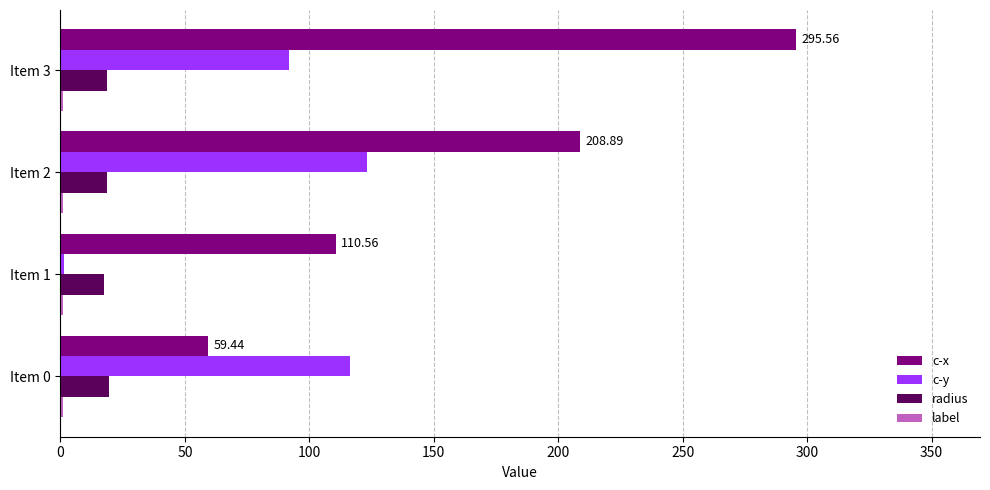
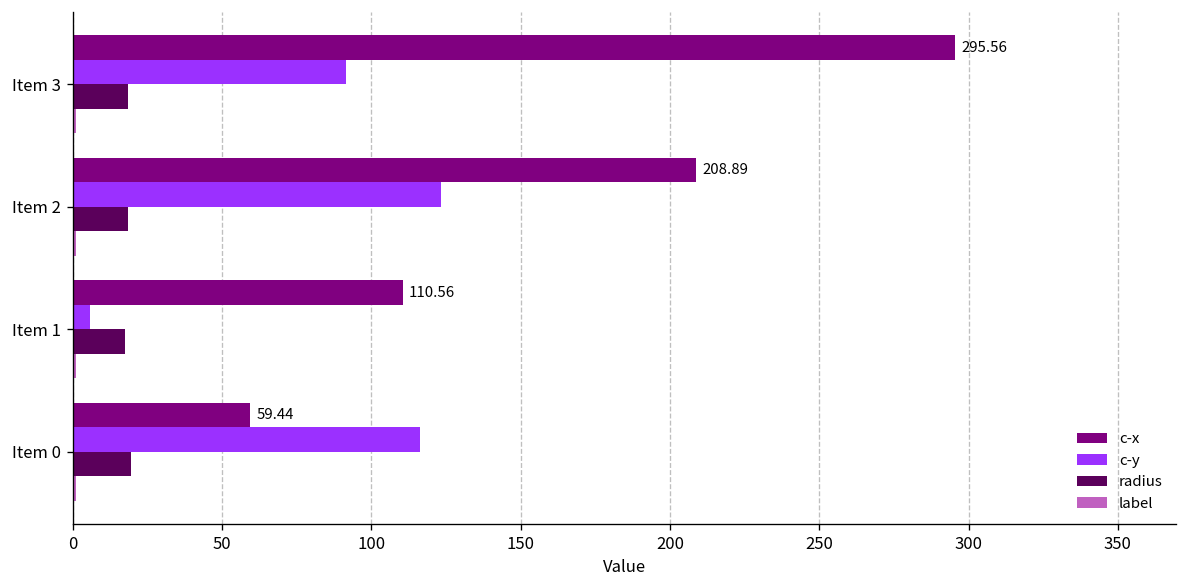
  {
    "c-y": {
      "Item 3": 92,
      "Item 2": 123,
-     "Item 1": 1,
+     "Item 1": 6,
      "Item 0": 116
    }
  }
